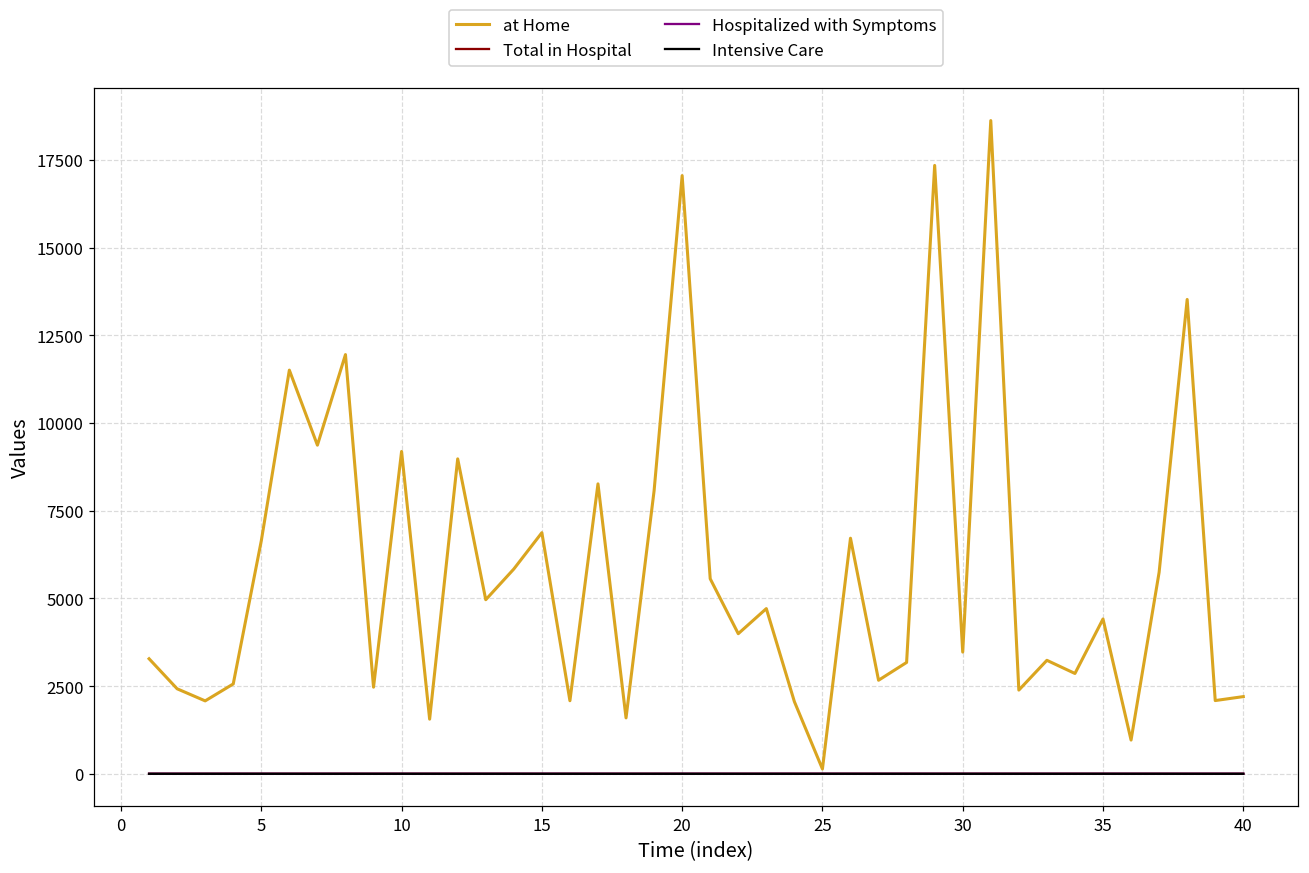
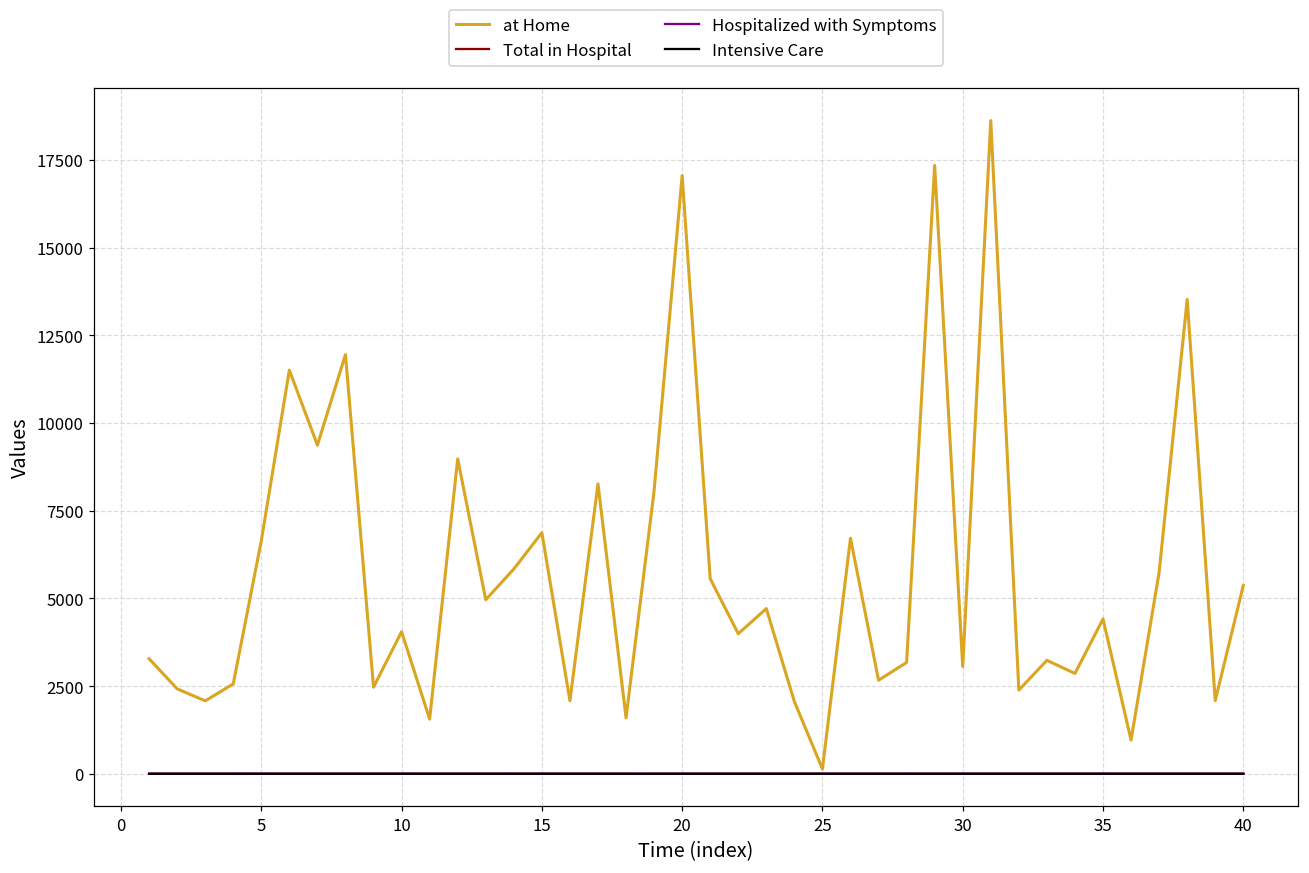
  {
    "at Home": {
      "5": 6600,
-     "10": 9200,
+     "10": 4100,
      "15": 6900,
      "20": 17000,
      "25": 100,
-     "30": 3500,
+     "30": 3100,
      "35": 4400,
-     "40": 2200
+     "40": 5400
    },
    "Intensive Care": {
      "5": 0,
      "10": 0,
      "15": 0,
      "20": 0,
      "25": 0,
      "30": 0,
      "35": 0,
      "40": 0
    }
  }
